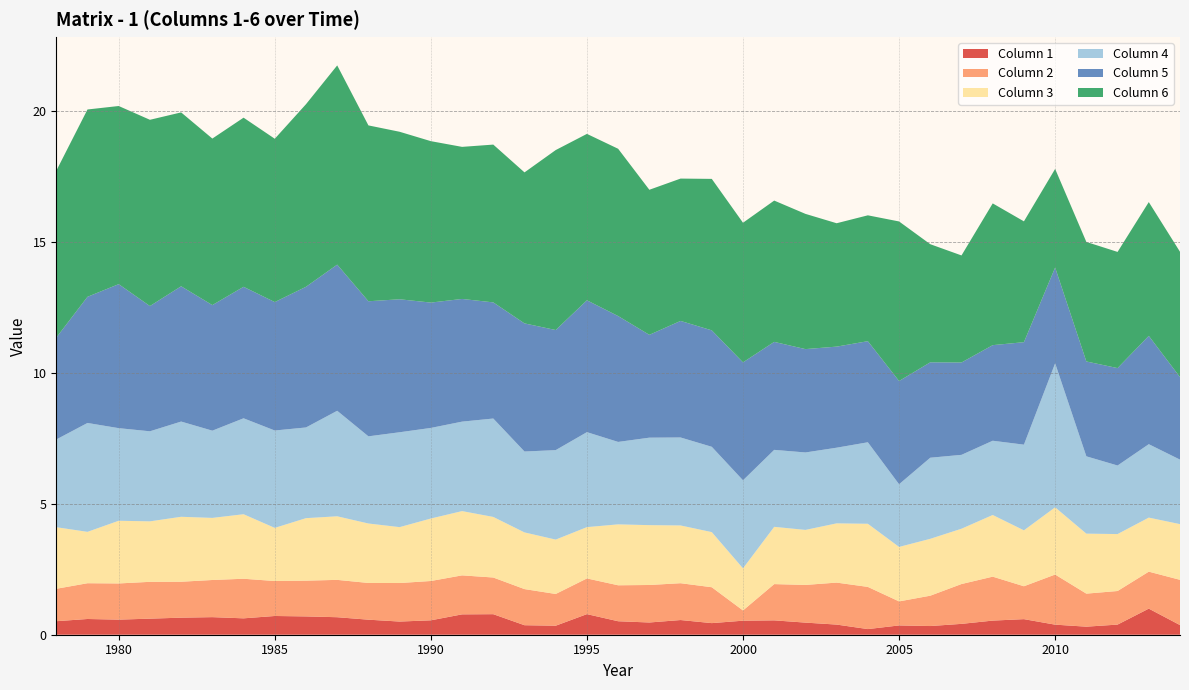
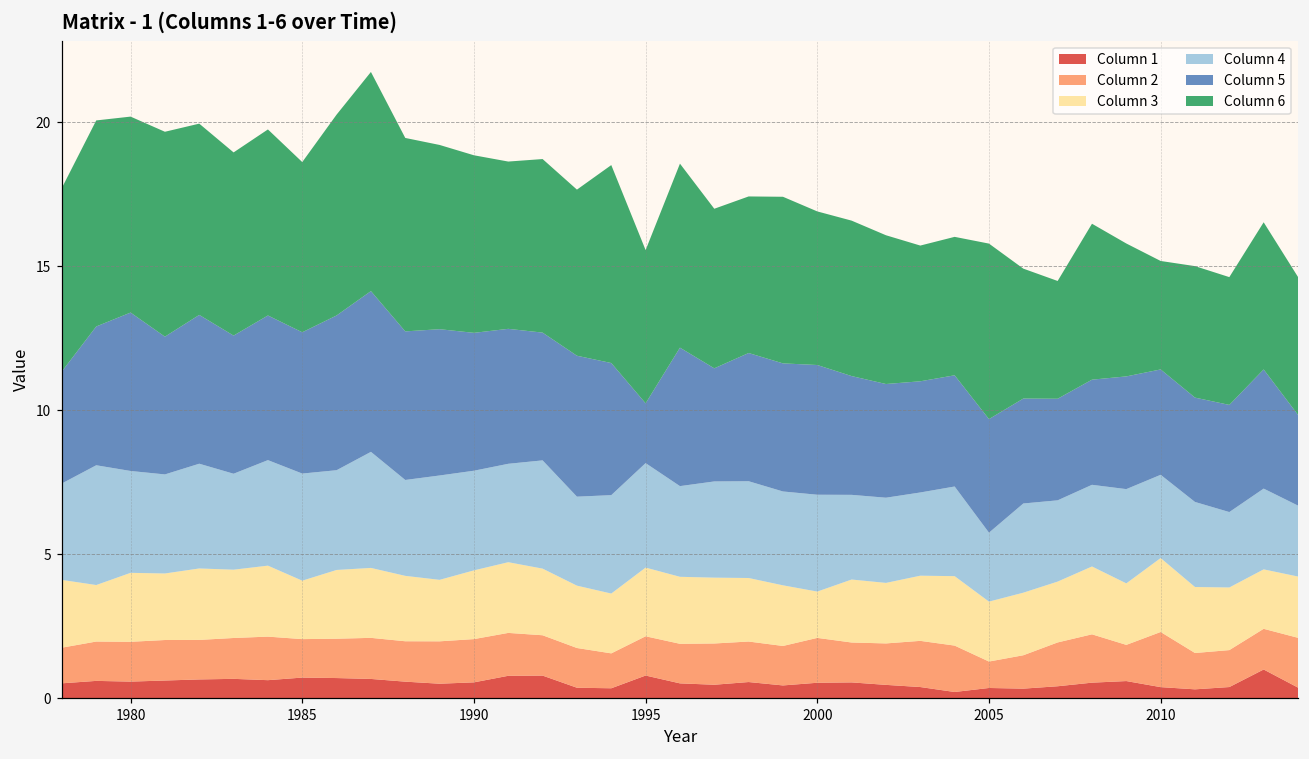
  {
    "Column 1": {
      "1980": 0.6,
      "1985": 0.7,
      "1990": 0.6,
      "1995": 0.8,
      "2000": 0.5,
      "2005": 0.4,
      "2010": 0.4
    },
    "Column 2": {
      "1980": 1.4,
      "1985": 1.3,
      "1990": 1.5,
      "1995": 1.4,
-     "2000": 0.4,
+     "2000": 1.6,
      "2005": 0.9,
      "2010": 1.9
    },
    "Column 3": {
      "1980": 2.4,
      "1985": 2.0,
      "1990": 2.4,
-     "1995": 2.0,
+     "1995": 2.4,
      "2000": 1.6,
      "2005": 2.1,
      "2010": 2.6
    },
    "Column 4": {
      "1980": 3.5,
      "1985": 3.7,
      "1990": 3.5,
      "1995": 3.6,
      "2000": 3.4,
      "2005": 2.4,
-     "2010": 5.5
+     "2010": 2.9
    },
    "Column 5": {
      "1980": 5.5,
      "1985": 4.9,
      "1990": 4.8,
-     "1995": 5.0,
+     "1995": 2.1,
      "2000": 4.5,
      "2005": 3.9,
      "2010": 3.7
    },
    "Column 6": {
      "1980": 6.8,
-     "1985": 6.2,
+     "1985": 5.9,
      "1990": 6.2,
-     "1995": 6.4,
+     "1995": 5.3,
      "2000": 5.3,
      "2005": 6.1,
      "2010": 3.8
    }
  }
